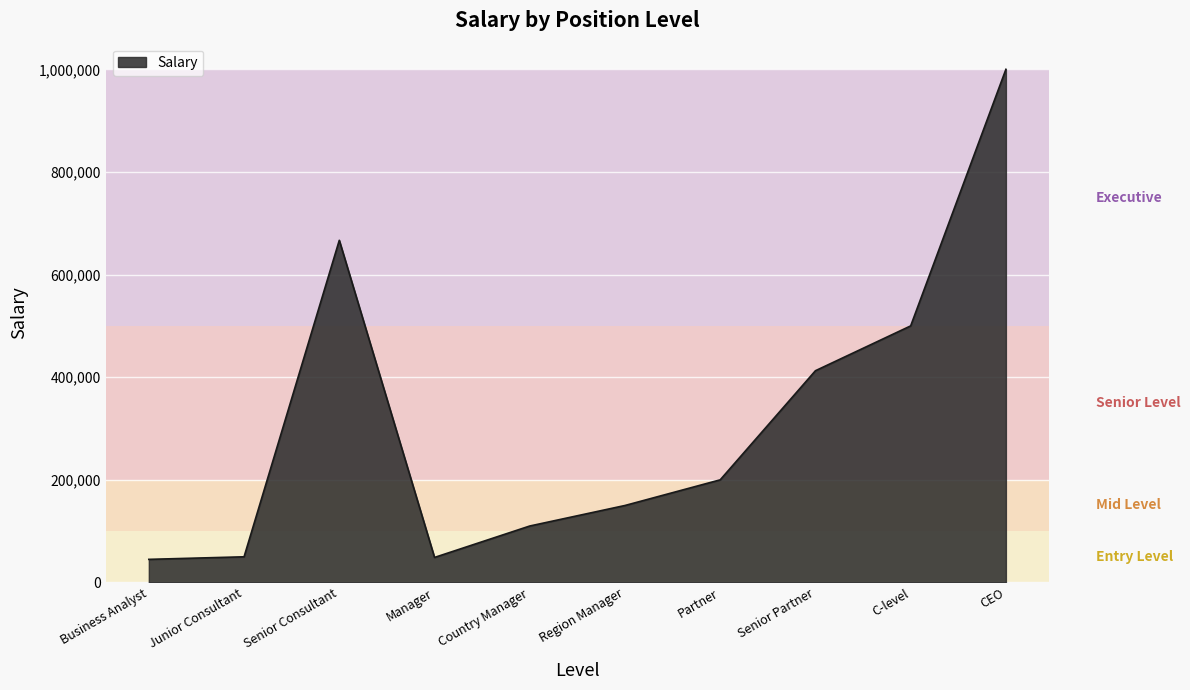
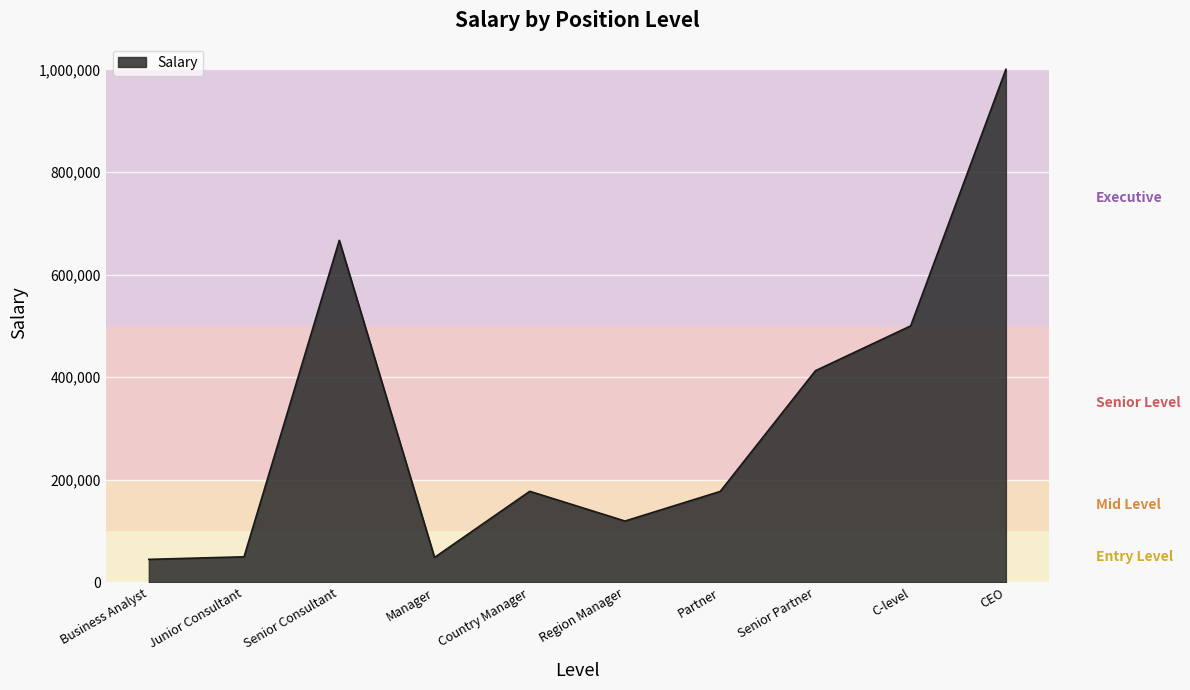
  {
    "Business Analyst": "50,000",
    "Junior Consultant": "50,000",
    "Senior Consultant": "670,000",
    "Manager": "50,000",
-   "Country Manager": "110,000",
-   "Region Manager": "150,000",
-   "Partner": "200,000",
+   "Country Manager": "180,000",
+   "Region Manager": "120,000",
+   "Partner": "180,000",
    "Senior Partner": "410,000",
    "C-level": "500,000",
    "CEO": "1,000,000"
  }
